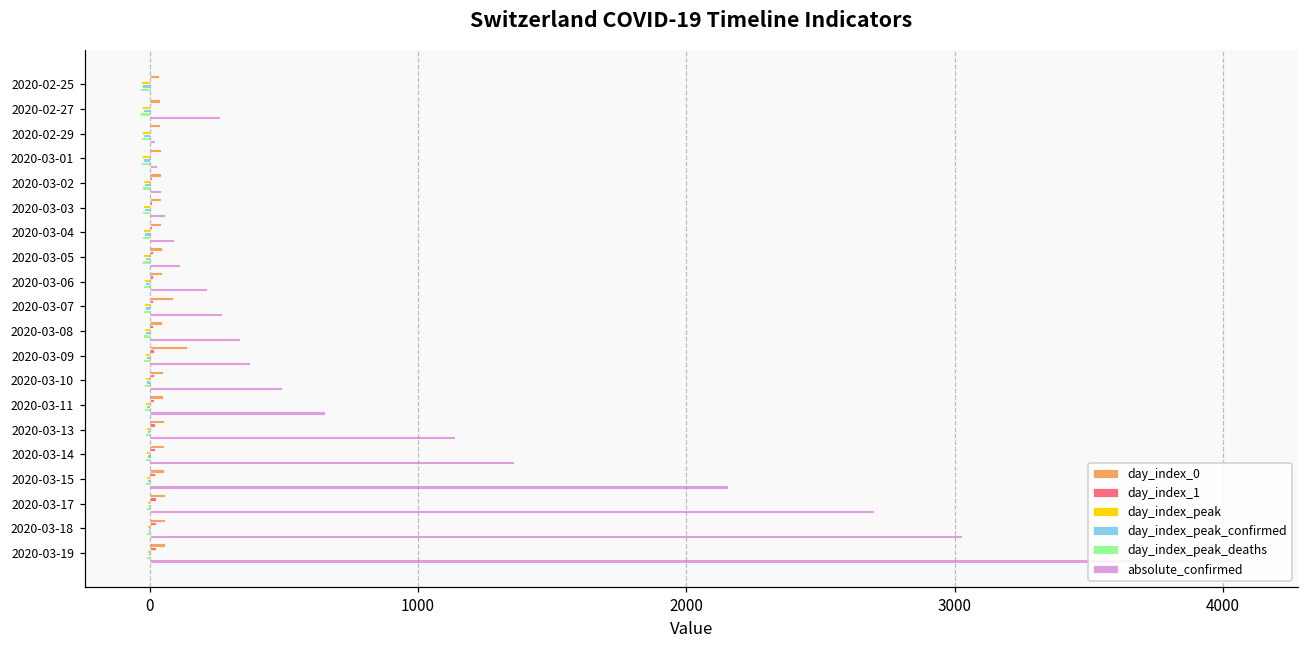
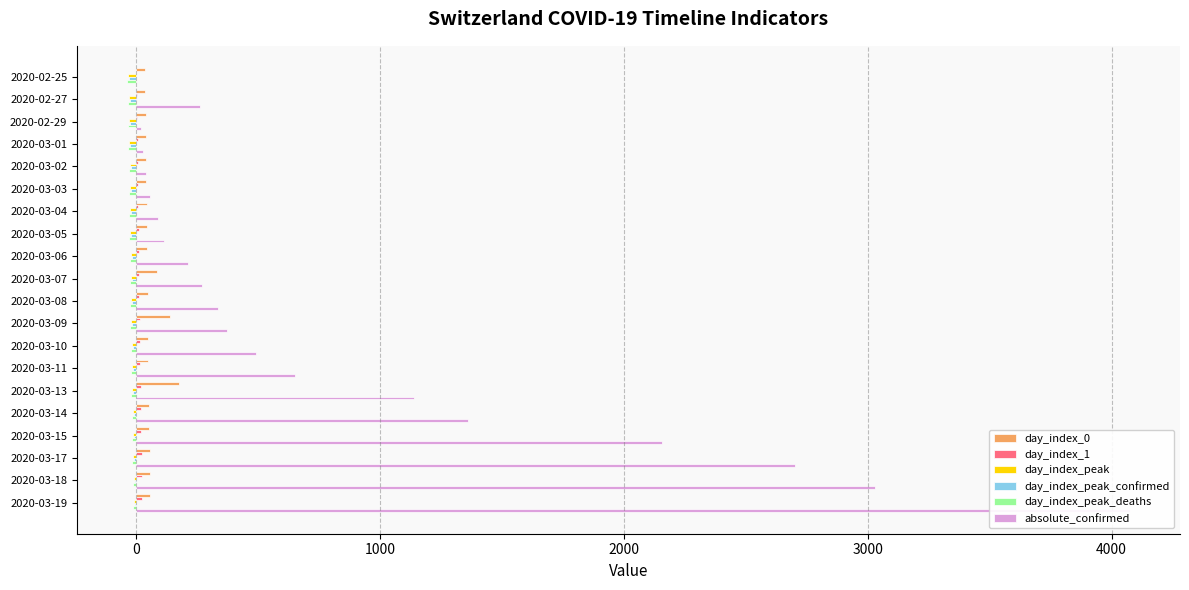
  {
    "day_index_0": {
      "2020-02-25": 40,
      "2020-02-27": 40,
      "2020-02-29": 40,
      "2020-03-01": 40,
      "2020-03-02": 40,
      "2020-03-03": 40,
      "2020-03-04": 40,
      "2020-03-05": 40,
      "2020-03-06": 50,
      "2020-03-07": 90,
      "2020-03-08": 50,
      "2020-03-09": 140,
      "2020-03-10": 50,
      "2020-03-11": 50,
-     "2020-03-13": 50,
+     "2020-03-13": 180,
      "2020-03-14": 50,
      "2020-03-15": 50,
      "2020-03-17": 60,
      "2020-03-18": 60,
      "2020-03-19": 60
    },
    "day_index_1": {
      "2020-03-06": 10,
      "2020-03-07": 10,
      "2020-03-08": 10,
      "2020-03-09": 10,
      "2020-03-10": 20,
      "2020-03-11": 20,
      "2020-03-13": 20,
      "2020-03-14": 20,
      "2020-03-15": 20,
      "2020-03-17": 20,
      "2020-03-18": 20,
      "2020-03-19": 20
    },
    "day_index_peak": {
      "2020-02-25": -30,
      "2020-02-27": -30,
      "2020-02-29": -30,
      "2020-03-01": -30,
      "2020-03-02": -30,
      "2020-03-03": -30,
      "2020-03-04": -30,
      "2020-03-05": -20,
      "2020-03-06": -20,
      "2020-03-07": -20,
      "2020-03-08": -20,
      "2020-03-09": -20,
      "2020-03-10": -20,
      "2020-03-11": -20,
      "2020-03-13": -20,
      "2020-03-14": -20,
      "2020-03-15": -10,
      "2020-03-17": -10,
      "2020-03-18": -10
    },
    "day_index_peak_confirmed": {
      "2020-02-25": -30,
      "2020-02-27": -30,
      "2020-02-29": -30,
      "2020-03-01": -20,
      "2020-03-02": -20,
      "2020-03-03": -20,
      "2020-03-04": -20,
      "2020-03-05": -20,
      "2020-03-06": -20,
      "2020-03-07": -20,
      "2020-03-08": -20,
      "2020-03-09": -20,
      "2020-03-10": -20,
      "2020-03-11": -10,
      "2020-03-13": -10,
      "2020-03-14": -10
    },
    "day_index_peak_deaths": {
      "2020-02-25": -40,
      "2020-02-27": -40,
      "2020-02-29": -30,
      "2020-03-01": -30,
      "2020-03-02": -30,
      "2020-03-03": -30,
      "2020-03-04": -30,
      "2020-03-05": -30,
      "2020-03-06": -30,
      "2020-03-07": -30,
      "2020-03-08": -30,
      "2020-03-09": -20,
      "2020-03-10": -20,
      "2020-03-11": -20,
      "2020-03-13": -20,
      "2020-03-14": -20,
      "2020-03-15": -20,
      "2020-03-17": -20,
      "2020-03-18": -20,
      "2020-03-19": -10
    },
    "absolute_confirmed": {
      "2020-02-27": 260,
      "2020-02-29": 20,
      "2020-03-01": 30,
      "2020-03-02": 40,
      "2020-03-03": 60,
      "2020-03-04": 90,
      "2020-03-05": 110,
      "2020-03-06": 210,
      "2020-03-07": 270,
      "2020-03-08": 340,
      "2020-03-09": 370,
      "2020-03-10": 490,
      "2020-03-11": 650,
      "2020-03-13": 1140,
      "2020-03-14": 1360,
      "2020-03-15": 2160,
      "2020-03-17": 2700,
      "2020-03-18": 3030
    }
  }
